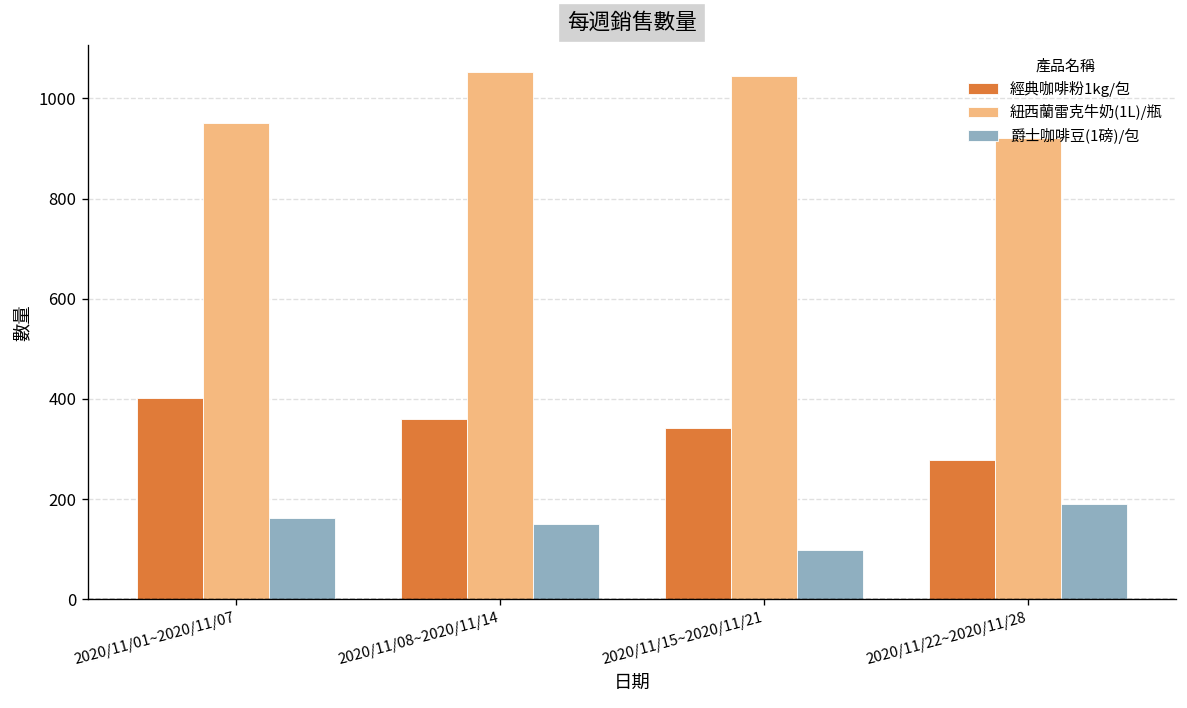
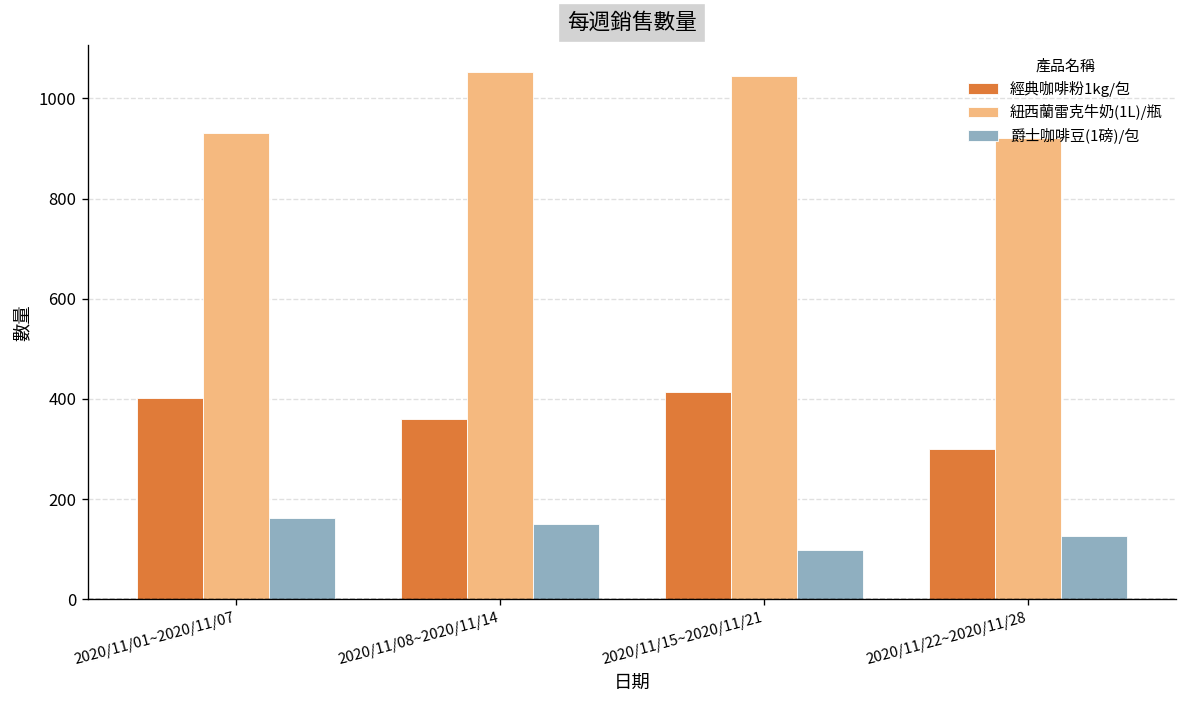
  {
    "經典咖啡粉1kg/包": {
      "2020/11/01~2020/11/07": 400,
      "2020/11/08~2020/11/14": 360,
-     "2020/11/15~2020/11/21": 340,
-     "2020/11/22~2020/11/28": 280
+     "2020/11/15~2020/11/21": 410,
+     "2020/11/22~2020/11/28": 300
    },
    "紐西蘭雷克牛奶(1L)/瓶": {
-     "2020/11/01~2020/11/07": 950,
+     "2020/11/01~2020/11/07": 930,
      "2020/11/08~2020/11/14": 1050,
      "2020/11/15~2020/11/21": 1050,
      "2020/11/22~2020/11/28": 920
    },
    "爵士咖啡豆(1磅)/包": {
      "2020/11/01~2020/11/07": 160,
      "2020/11/08~2020/11/14": 150,
      "2020/11/15~2020/11/21": 100,
-     "2020/11/22~2020/11/28": 190
+     "2020/11/22~2020/11/28": 130
    }
  }
